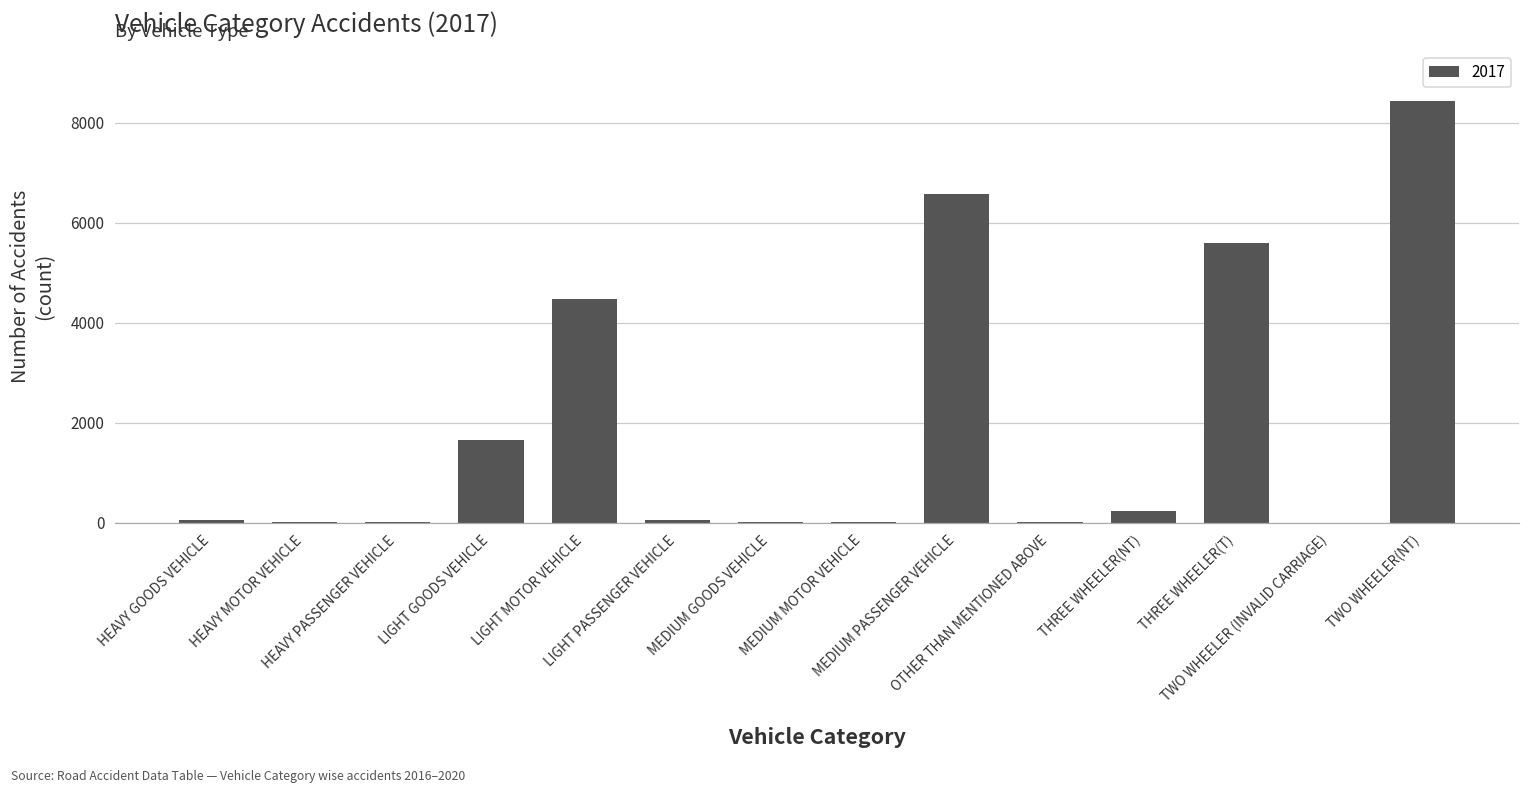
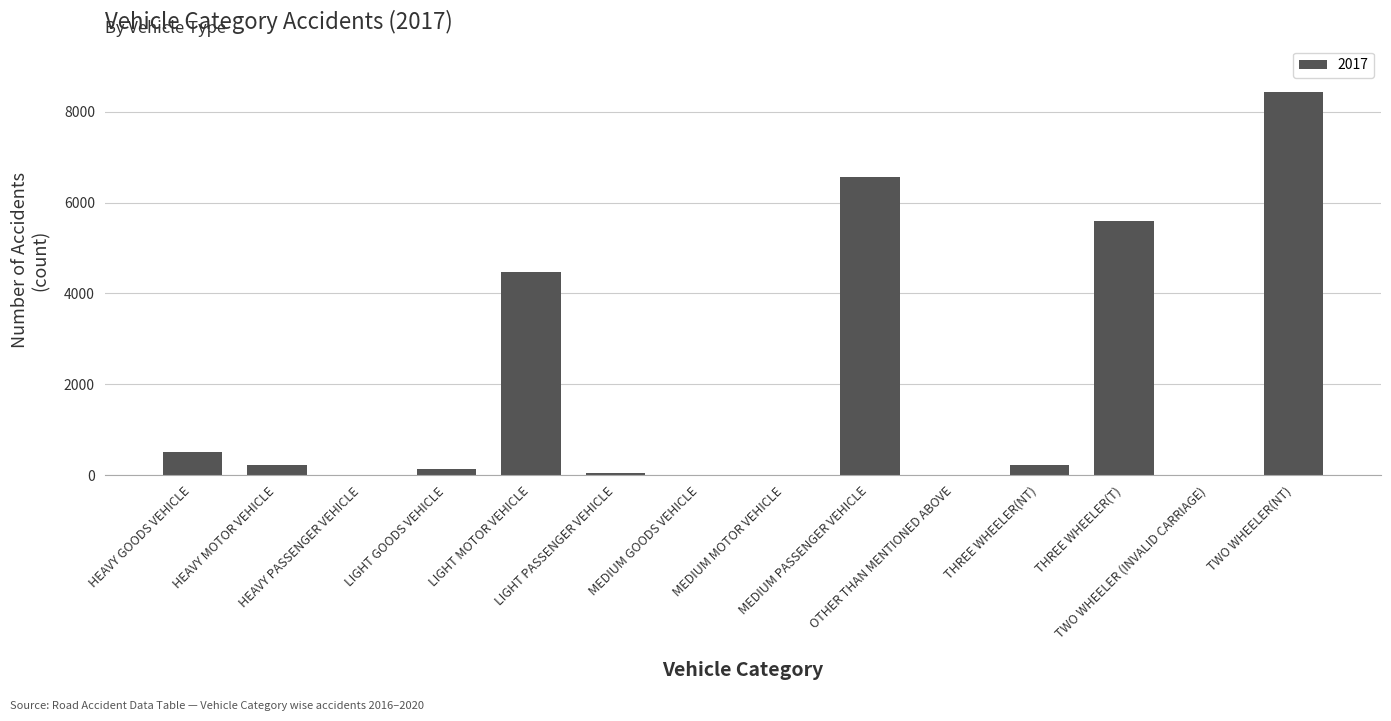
  {
-   "HEAVY GOODS VEHICLE": 100,
-   "HEAVY MOTOR VEHICLE": 0,
-   "LIGHT GOODS VEHICLE": 1700,
+   "HEAVY GOODS VEHICLE": 500,
+   "HEAVY MOTOR VEHICLE": 200,
+   "LIGHT GOODS VEHICLE": 100,
    "LIGHT MOTOR VEHICLE": 4500,
    "MEDIUM PASSENGER VEHICLE": 6600,
    "THREE WHEELER(NT)": 200,
    "THREE WHEELER(T)": 5600,
    "TWO WHEELER (INVALID CARRIAGE)": 0,
    "TWO WHEELER(NT)": 8400
  }
